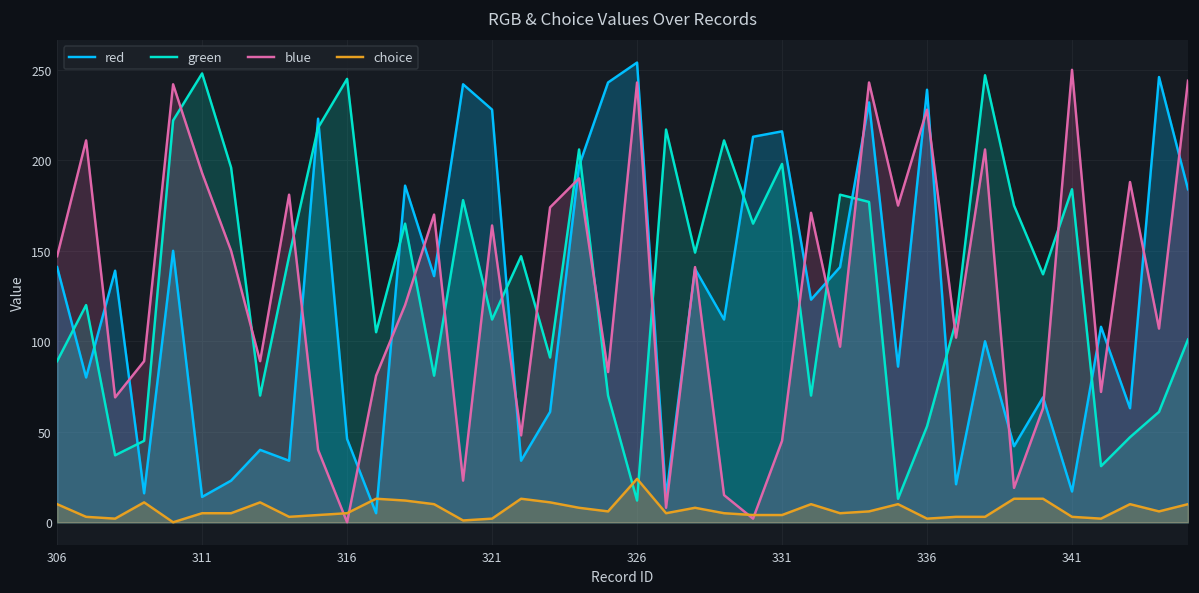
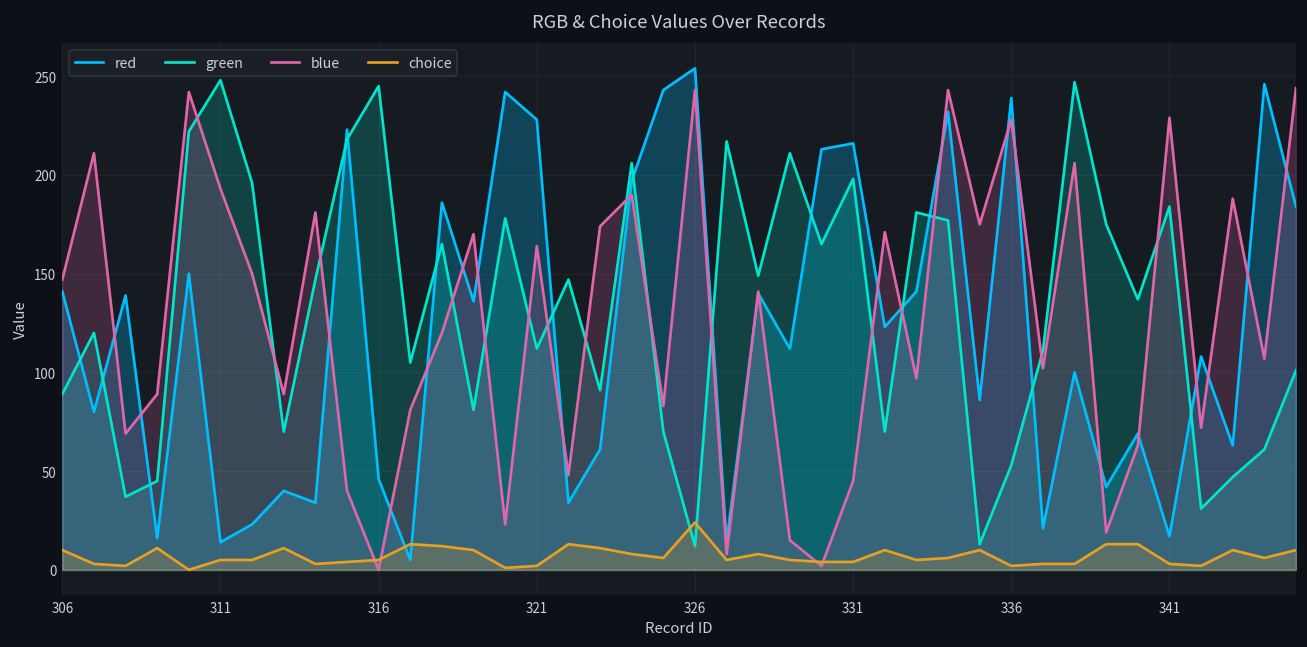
  {
    "red": {
      "306": 141,
      "311": 14,
      "316": 46,
      "321": 228,
      "326": 254,
      "331": 216,
      "336": 239,
      "341": 17
    },
    "green": {
      "306": 89,
      "311": 248,
      "316": 245,
      "321": 112,
      "326": 12,
      "331": 198,
      "336": 53,
      "341": 184
    },
    "blue": {
      "306": 147,
      "311": 193,
      "316": 0,
      "321": 164,
      "326": 243,
      "331": 45,
      "336": 228,
-     "341": 250
+     "341": 229
    },
    "choice": {
      "306": 10,
      "311": 5,
      "316": 5,
      "321": 2,
      "326": 24,
      "331": 4,
      "336": 2,
      "341": 3
    }
  }
